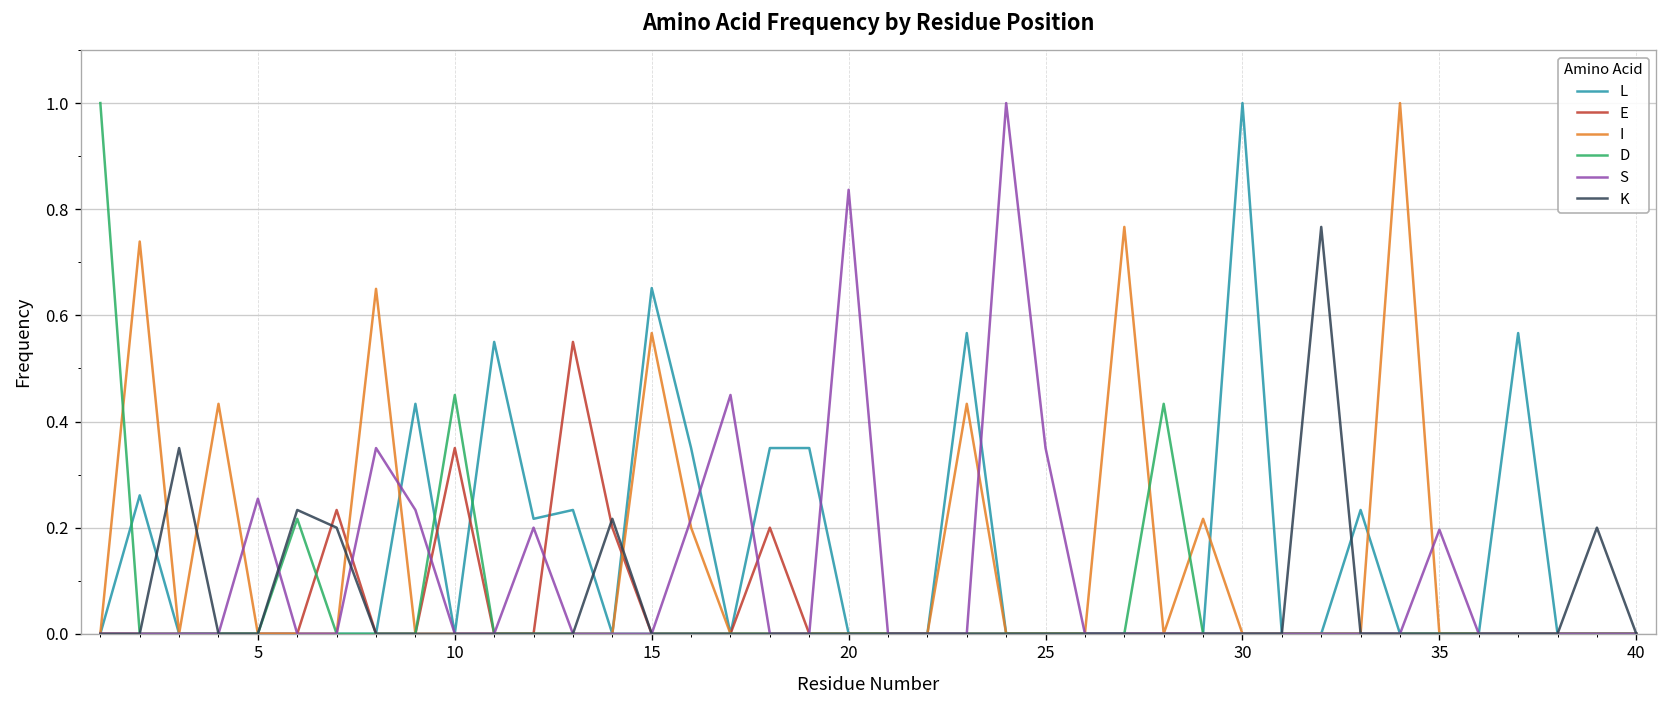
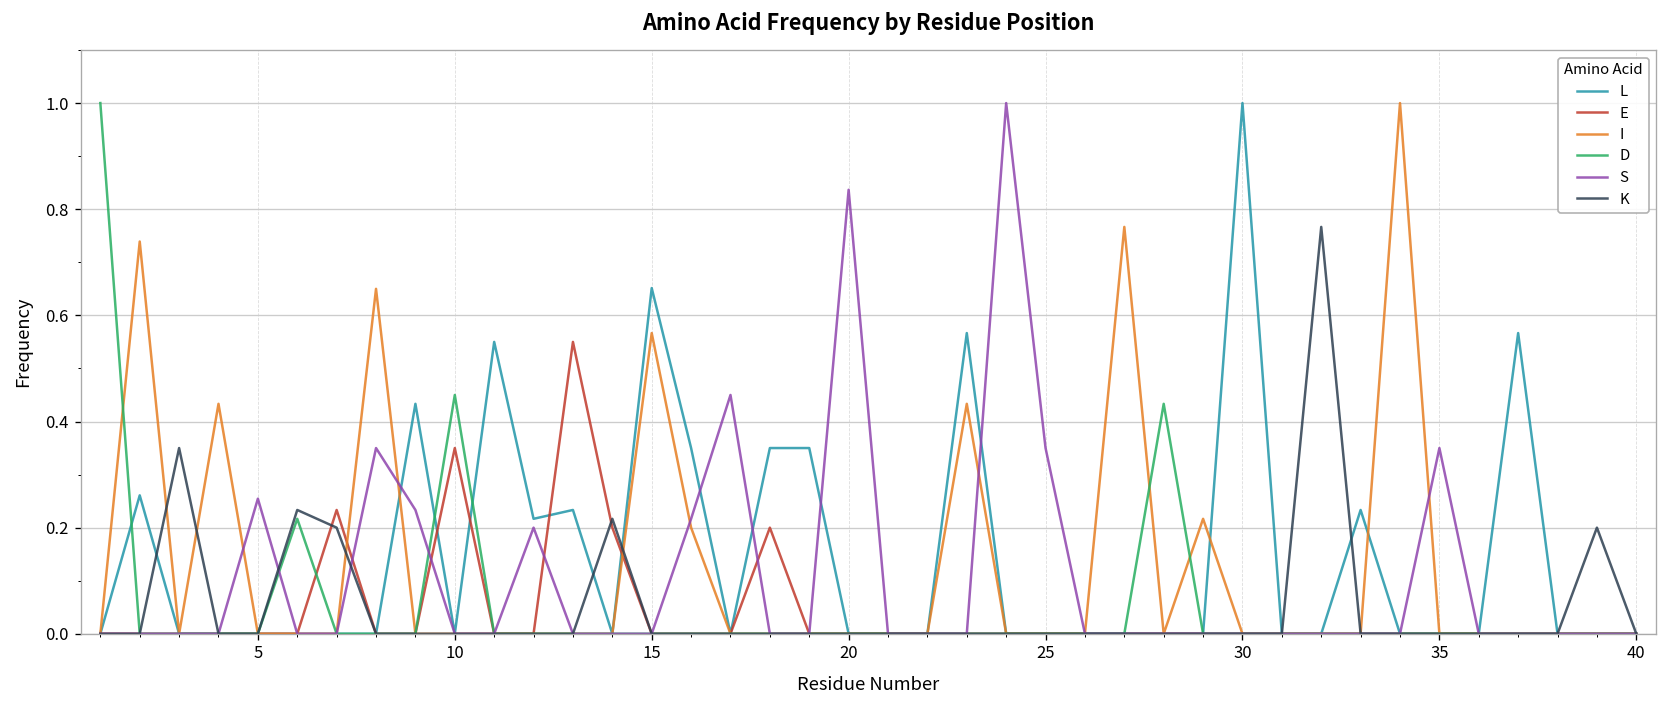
  {
    "L": {
      "15": 0.65,
      "30": 1.00
    },
    "E": {
      "10": 0.35
    },
    "I": {
      "15": 0.57
    },
    "D": {
      "10": 0.45
    },
    "S": {
      "5": 0.25,
      "20": 0.84,
      "25": 0.35,
-     "35": 0.20
+     "35": 0.35
    }
  }
